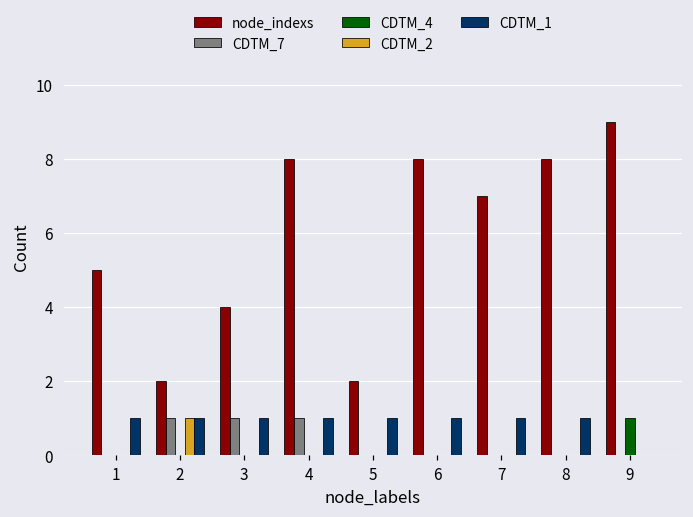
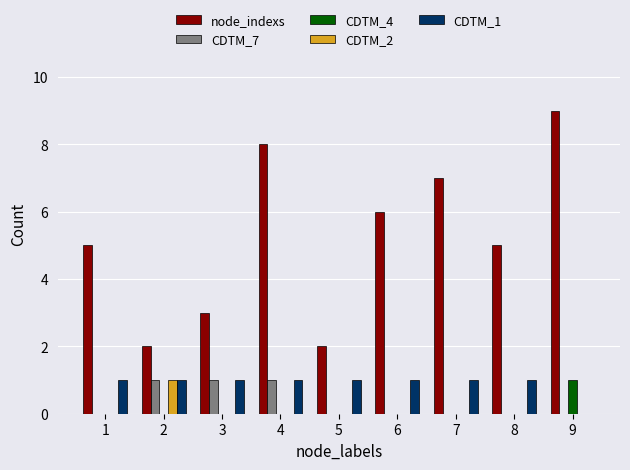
  {
    "node_indexs": {
      "1": 5,
      "2": 2,
-     "3": 4,
+     "3": 3,
      "4": 8,
      "5": 2,
-     "6": 8,
+     "6": 6,
      "7": 7,
-     "8": 8,
+     "8": 5,
      "9": 9
    },
    "CDTM_7": {
      "1": 0,
      "2": 1,
      "3": 1,
      "4": 1,
      "5": 0,
      "6": 0,
      "7": 0,
      "8": 0,
      "9": 0
    },
    "CDTM_4": {
      "1": 0,
      "2": 0,
      "3": 0,
      "4": 0,
      "5": 0,
      "6": 0,
      "7": 0,
      "8": 0,
      "9": 1
    },
    "CDTM_2": {
      "1": 0,
      "2": 1,
      "3": 0,
      "4": 0,
      "5": 0,
      "6": 0,
      "7": 0,
      "8": 0,
      "9": 0
    },
    "CDTM_1": {
      "1": 1,
      "2": 1,
      "3": 1,
      "4": 1,
      "5": 1,
      "6": 1,
      "7": 1,
      "8": 1,
      "9": 0
    }
  }
